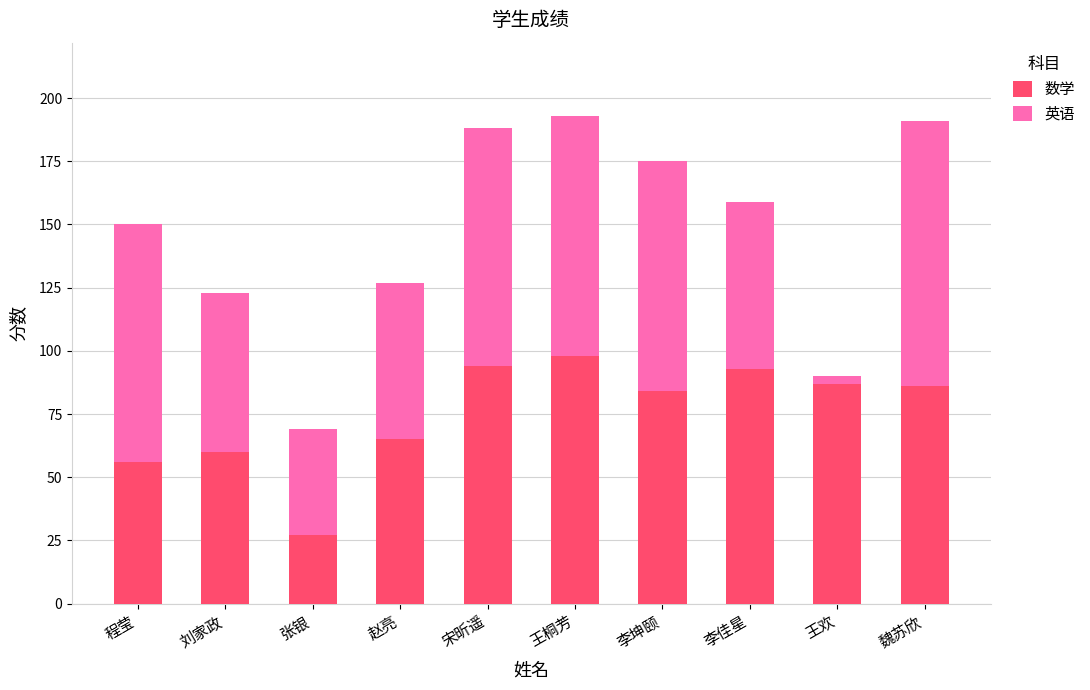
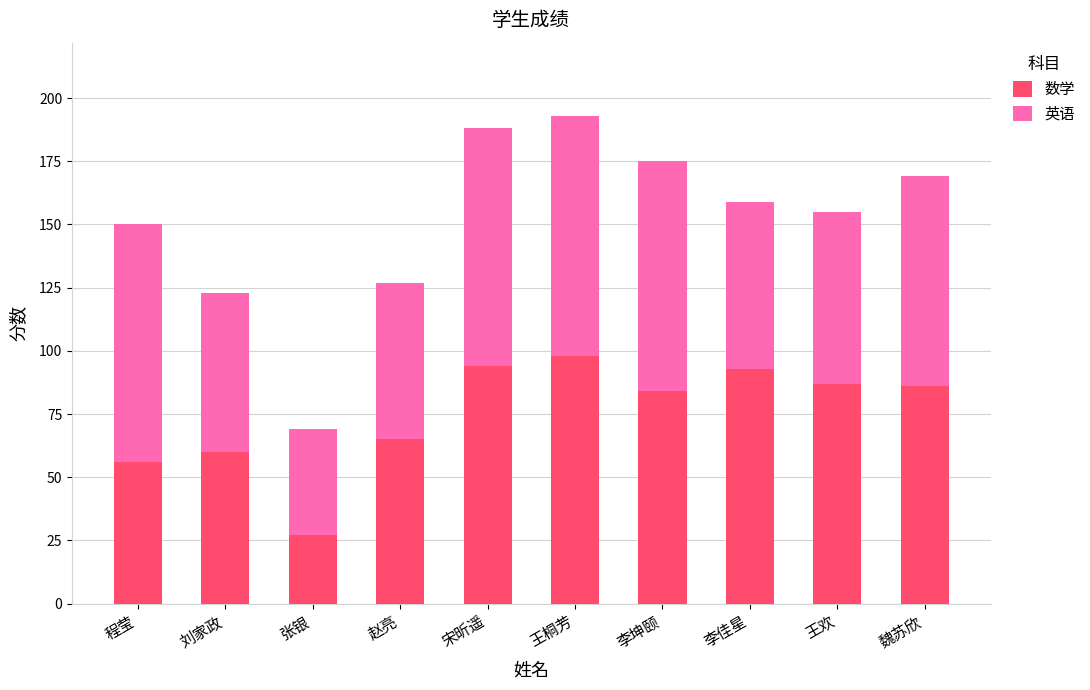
  {
    "数学": {
      "程莹": 56,
      "刘家政": 60,
      "张银": 27,
      "赵亮": 65,
      "宋昕遥": 94,
      "王桐芳": 98,
      "李坤颐": 84,
      "李佳星": 93,
      "王欢": 87,
      "魏苏欣": 86
    },
    "英语": {
      "程莹": 94,
      "刘家政": 63,
      "张银": 42,
      "赵亮": 62,
      "宋昕遥": 94,
      "王桐芳": 95,
      "李坤颐": 91,
      "李佳星": 66,
-     "王欢": 3,
-     "魏苏欣": 105
+     "王欢": 68,
+     "魏苏欣": 83
    }
  }
